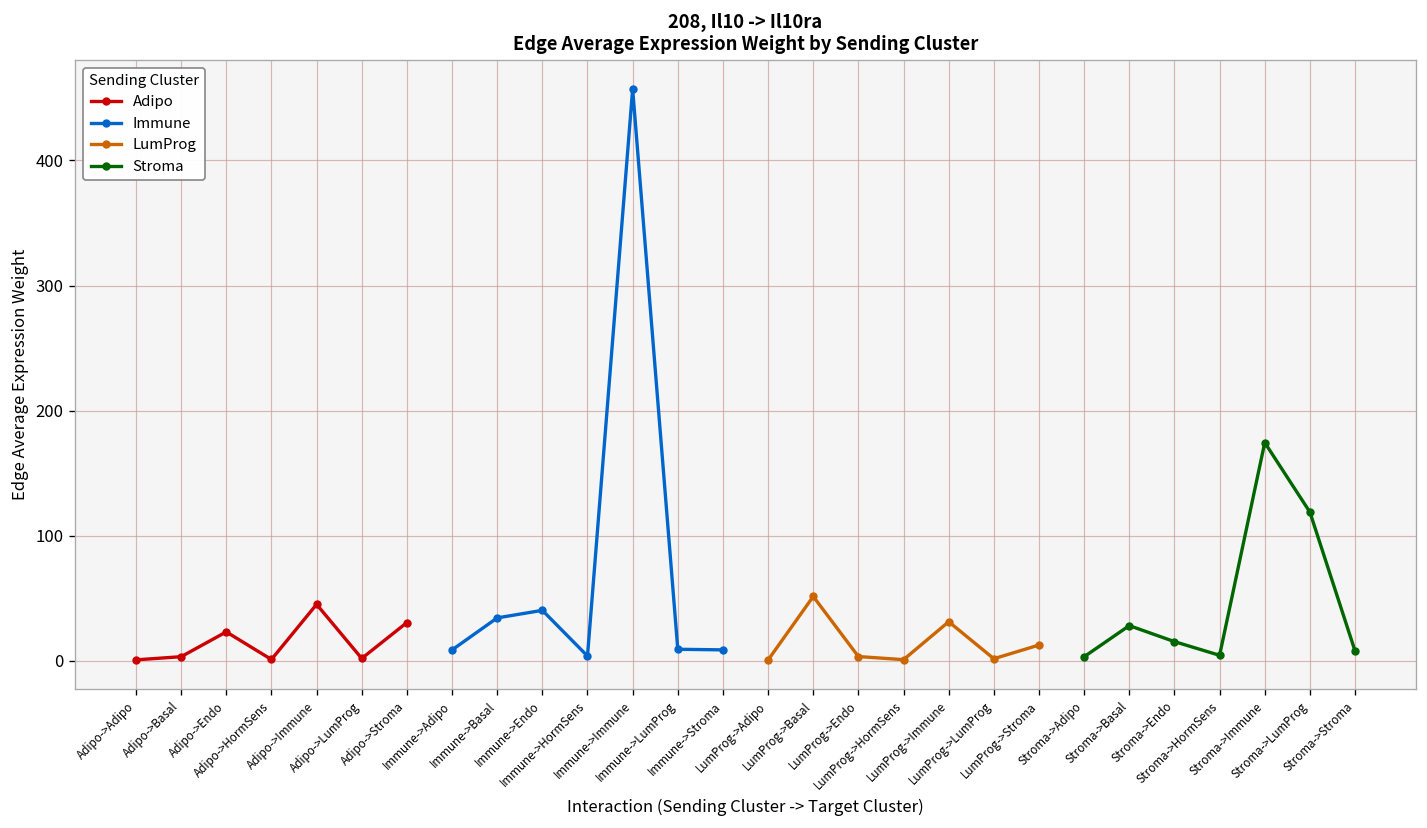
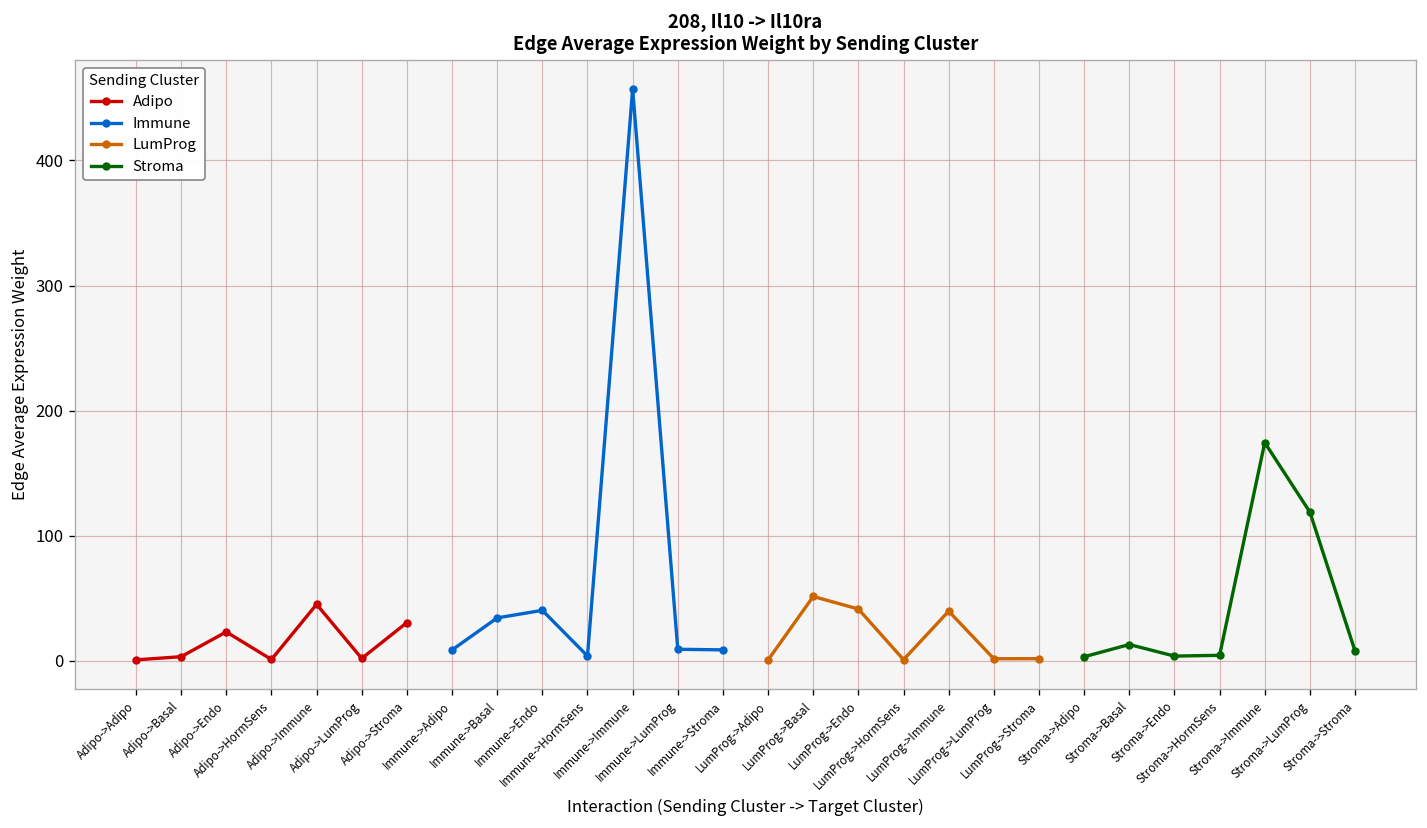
  {
    "Adipo": {
      "Adipo->Adipo": 1,
      "Adipo->Basal": 3,
      "Adipo->Endo": 23,
      "Adipo->HormSens": 1,
      "Adipo->Immune": 45,
      "Adipo->LumProg": 2,
      "Adipo->Stroma": 31
    },
    "Immune": {
      "Immune->Adipo": 9,
      "Immune->Basal": 34,
      "Immune->Endo": 40,
      "Immune->HormSens": 4,
      "Immune->Immune": 457,
      "Immune->LumProg": 9,
      "Immune->Stroma": 9
    },
    "LumProg": {
      "LumProg->Adipo": 1,
      "LumProg->Basal": 52,
-     "LumProg->Endo": 4,
+     "LumProg->Endo": 41,
      "LumProg->HormSens": 1,
-     "LumProg->Immune": 31,
+     "LumProg->Immune": 40,
      "LumProg->LumProg": 2,
-     "LumProg->Stroma": 13
+     "LumProg->Stroma": 2
    },
    "Stroma": {
      "Stroma->Adipo": 3,
-     "Stroma->Basal": 28,
-     "Stroma->Endo": 15,
+     "Stroma->Basal": 13,
+     "Stroma->Endo": 4,
      "Stroma->HormSens": 5,
      "Stroma->Immune": 174,
      "Stroma->LumProg": 119,
      "Stroma->Stroma": 8
    }
  }
